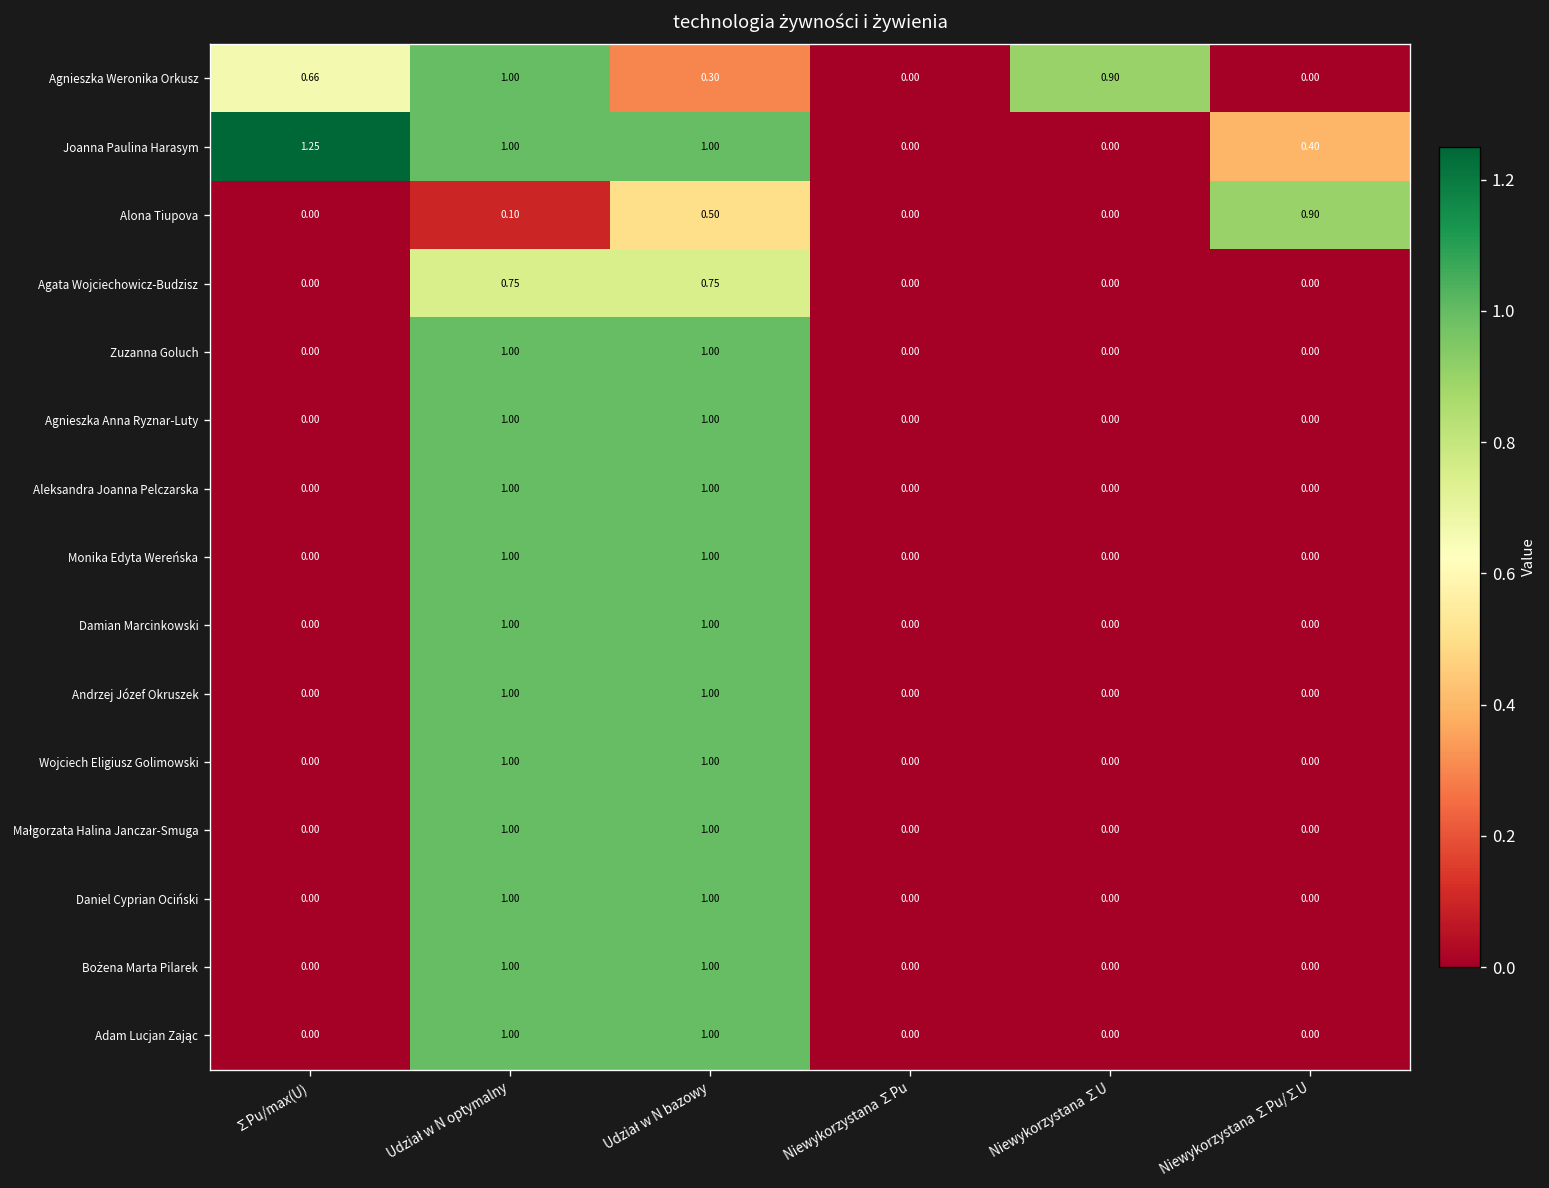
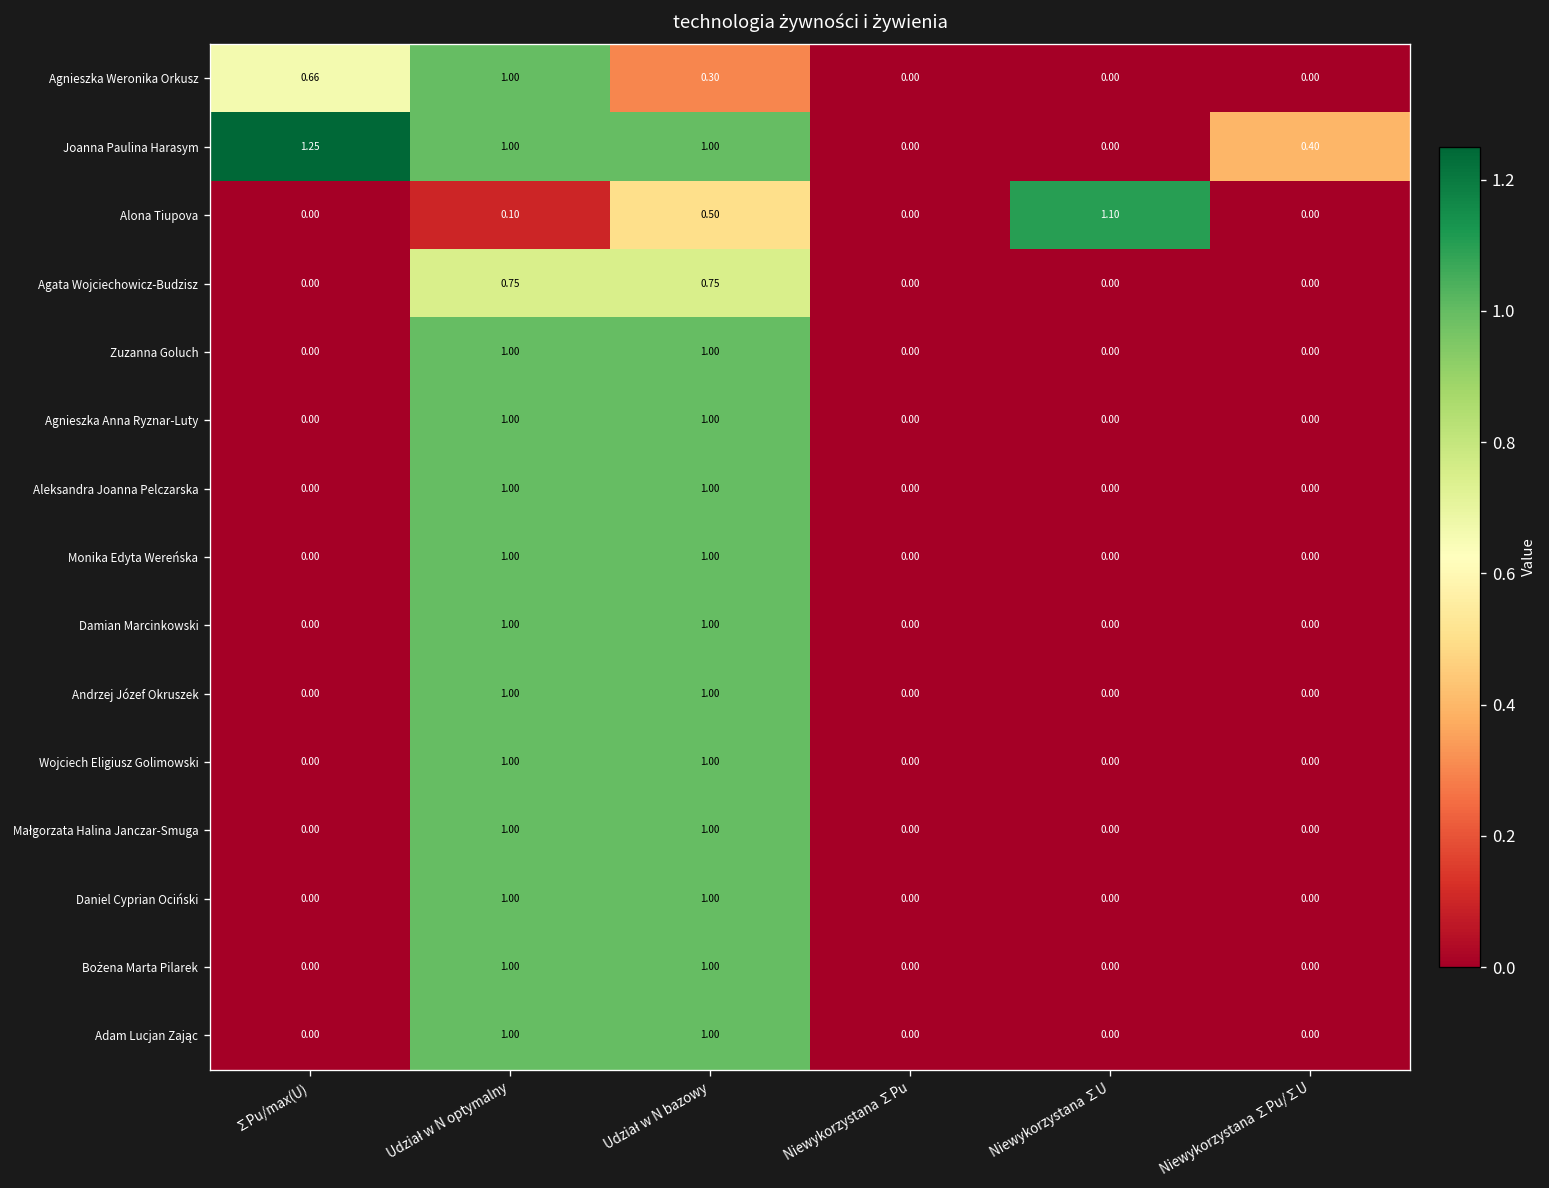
  {
    "Agnieszka Weronika Orkusz": {
      "∑Pu/max(U)": 0.66,
      "Udział w N optymalny": 1.00,
      "Udział w N bazowy": 0.30,
      "Niewykorzystana ∑Pu": 0.00,
-     "Niewykorzystana ∑U": 0.90,
+     "Niewykorzystana ∑U": 0.00,
      "Niewykorzystana ∑Pu/∑U": 0.00
    },
    "Joanna Paulina Harasym": {
      "∑Pu/max(U)": 1.25,
      "Udział w N optymalny": 1.00,
      "Udział w N bazowy": 1.00,
      "Niewykorzystana ∑Pu": 0.00,
      "Niewykorzystana ∑U": 0.00,
      "Niewykorzystana ∑Pu/∑U": 0.40
    },
    "Alona Tiupova": {
      "∑Pu/max(U)": 0.00,
      "Udział w N optymalny": 0.10,
      "Udział w N bazowy": 0.50,
      "Niewykorzystana ∑Pu": 0.00,
-     "Niewykorzystana ∑U": 0.00,
-     "Niewykorzystana ∑Pu/∑U": 0.90
+     "Niewykorzystana ∑U": 1.10,
+     "Niewykorzystana ∑Pu/∑U": 0.00
    },
    "Agata Wojciechowicz-Budzisz": {
      "∑Pu/max(U)": 0.00,
      "Udział w N optymalny": 0.75,
      "Udział w N bazowy": 0.75,
      "Niewykorzystana ∑Pu": 0.00,
      "Niewykorzystana ∑U": 0.00,
      "Niewykorzystana ∑Pu/∑U": 0.00
    },
    "Zuzanna Goluch": {
      "∑Pu/max(U)": 0.00,
      "Udział w N optymalny": 1.00,
      "Udział w N bazowy": 1.00,
      "Niewykorzystana ∑Pu": 0.00,
      "Niewykorzystana ∑U": 0.00,
      "Niewykorzystana ∑Pu/∑U": 0.00
    },
    "Agnieszka Anna Ryznar-Luty": {
      "∑Pu/max(U)": 0.00,
      "Udział w N optymalny": 1.00,
      "Udział w N bazowy": 1.00,
      "Niewykorzystana ∑Pu": 0.00,
      "Niewykorzystana ∑U": 0.00,
      "Niewykorzystana ∑Pu/∑U": 0.00
    },
    "Aleksandra Joanna Pelczarska": {
      "∑Pu/max(U)": 0.00,
      "Udział w N optymalny": 1.00,
      "Udział w N bazowy": 1.00,
      "Niewykorzystana ∑Pu": 0.00,
      "Niewykorzystana ∑U": 0.00,
      "Niewykorzystana ∑Pu/∑U": 0.00
    },
    "Monika Edyta Wereńska": {
      "∑Pu/max(U)": 0.00,
      "Udział w N optymalny": 1.00,
      "Udział w N bazowy": 1.00,
      "Niewykorzystana ∑Pu": 0.00,
      "Niewykorzystana ∑U": 0.00,
      "Niewykorzystana ∑Pu/∑U": 0.00
    },
    "Damian Marcinkowski": {
      "∑Pu/max(U)": 0.00,
      "Udział w N optymalny": 1.00,
      "Udział w N bazowy": 1.00,
      "Niewykorzystana ∑Pu": 0.00,
      "Niewykorzystana ∑U": 0.00,
      "Niewykorzystana ∑Pu/∑U": 0.00
    },
    "Andrzej Józef Okruszek": {
      "∑Pu/max(U)": 0.00,
      "Udział w N optymalny": 1.00,
      "Udział w N bazowy": 1.00,
      "Niewykorzystana ∑Pu": 0.00,
      "Niewykorzystana ∑U": 0.00,
      "Niewykorzystana ∑Pu/∑U": 0.00
    },
    "Wojciech Eligiusz Golimowski": {
      "∑Pu/max(U)": 0.00,
      "Udział w N optymalny": 1.00,
      "Udział w N bazowy": 1.00,
      "Niewykorzystana ∑Pu": 0.00,
      "Niewykorzystana ∑U": 0.00,
      "Niewykorzystana ∑Pu/∑U": 0.00
    },
    "Małgorzata Halina Janczar-Smuga": {
      "∑Pu/max(U)": 0.00,
      "Udział w N optymalny": 1.00,
      "Udział w N bazowy": 1.00,
      "Niewykorzystana ∑Pu": 0.00,
      "Niewykorzystana ∑U": 0.00,
      "Niewykorzystana ∑Pu/∑U": 0.00
    },
    "Daniel Cyprian Ociński": {
      "∑Pu/max(U)": 0.00,
      "Udział w N optymalny": 1.00,
      "Udział w N bazowy": 1.00,
      "Niewykorzystana ∑Pu": 0.00,
      "Niewykorzystana ∑U": 0.00,
      "Niewykorzystana ∑Pu/∑U": 0.00
    },
    "Bożena Marta Pilarek": {
      "∑Pu/max(U)": 0.00,
      "Udział w N optymalny": 1.00,
      "Udział w N bazowy": 1.00,
      "Niewykorzystana ∑Pu": 0.00,
      "Niewykorzystana ∑U": 0.00,
      "Niewykorzystana ∑Pu/∑U": 0.00
    },
    "Adam Lucjan Zając": {
      "∑Pu/max(U)": 0.00,
      "Udział w N optymalny": 1.00,
      "Udział w N bazowy": 1.00,
      "Niewykorzystana ∑Pu": 0.00,
      "Niewykorzystana ∑U": 0.00,
      "Niewykorzystana ∑Pu/∑U": 0.00
    }
  }
